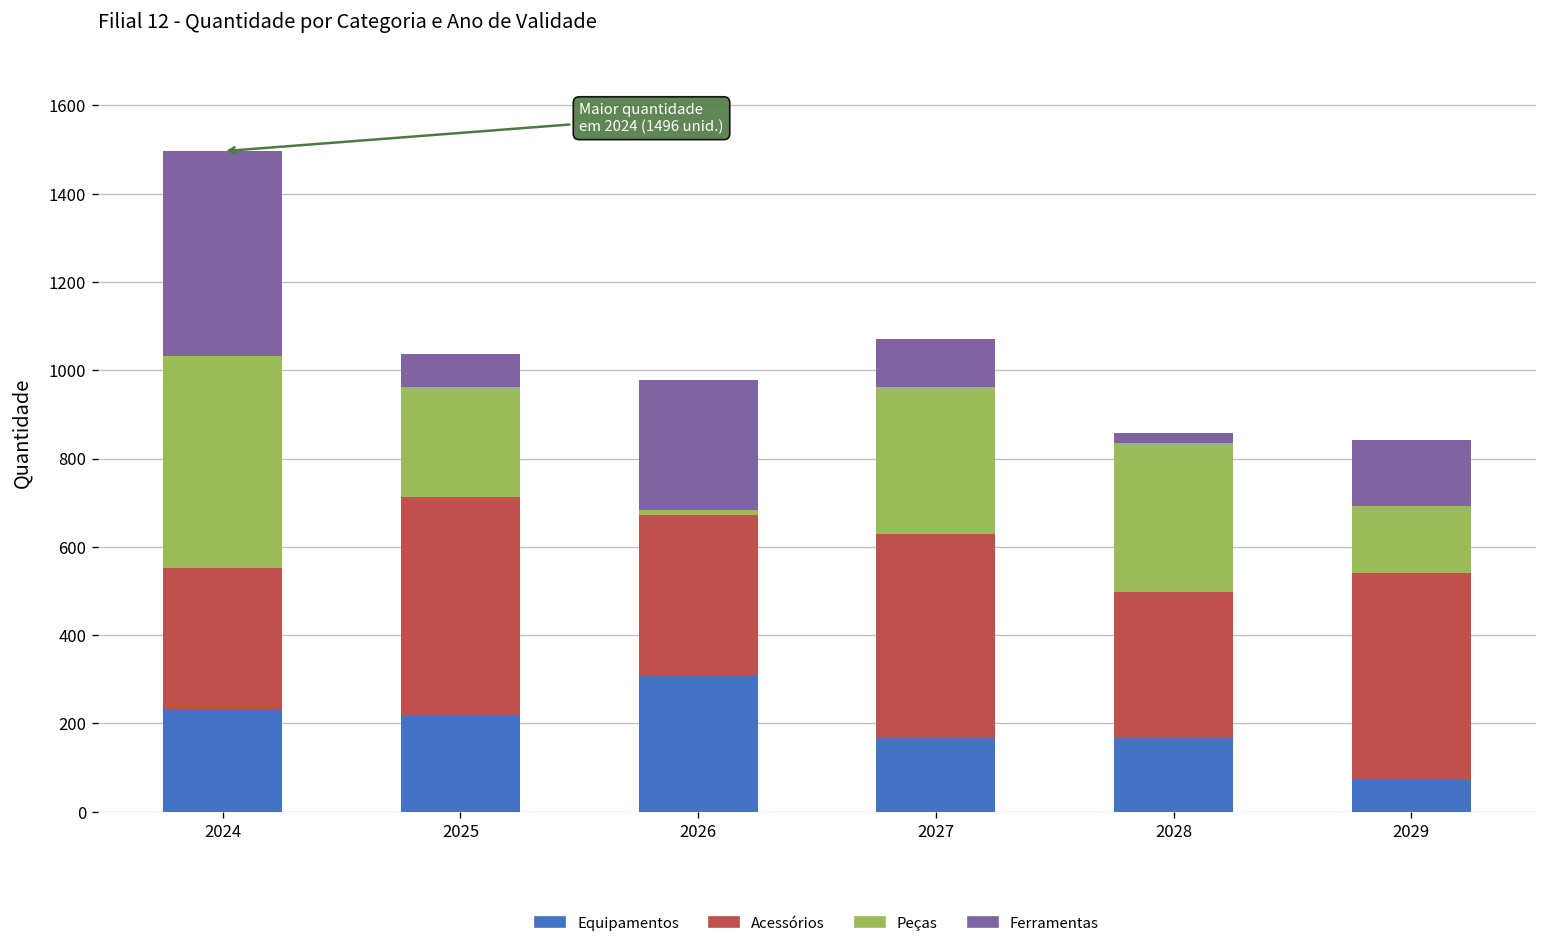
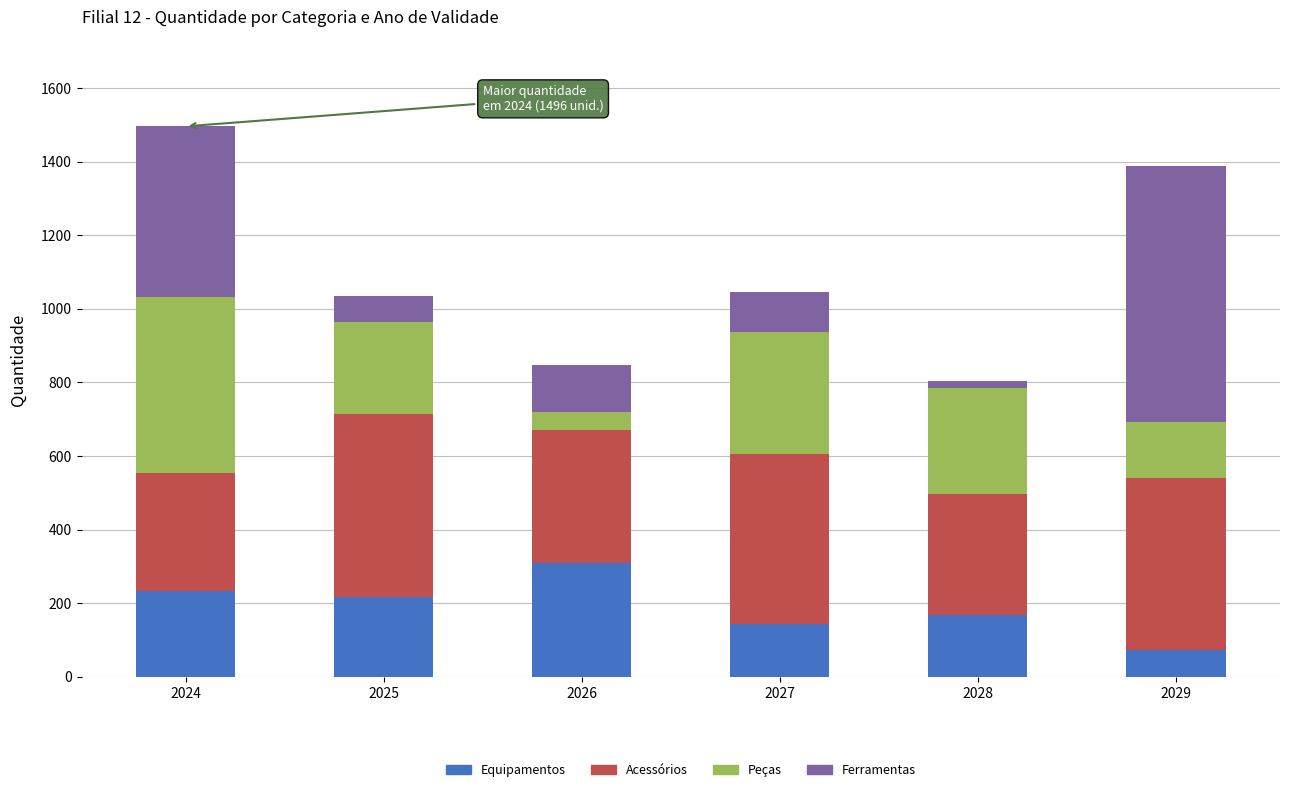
  {
    "Equipamentos": {
      "2024": 230,
      "2025": 220,
      "2026": 310,
-     "2027": 170,
+     "2027": 140,
      "2028": 170,
      "2029": 70
    },
    "Acessórios": {
      "2024": 320,
      "2025": 500,
      "2026": 360,
      "2027": 460,
      "2028": 330,
      "2029": 470
    },
    "Peças": {
      "2024": 480,
      "2025": 250,
-     "2026": 10,
+     "2026": 50,
      "2027": 330,
-     "2028": 340,
+     "2028": 290,
      "2029": 150
    },
    "Ferramentas": {
      "2024": 460,
      "2025": 70,
-     "2026": 290,
+     "2026": 130,
      "2027": 110,
      "2028": 20,
-     "2029": 150
+     "2029": 700
    }
  }
